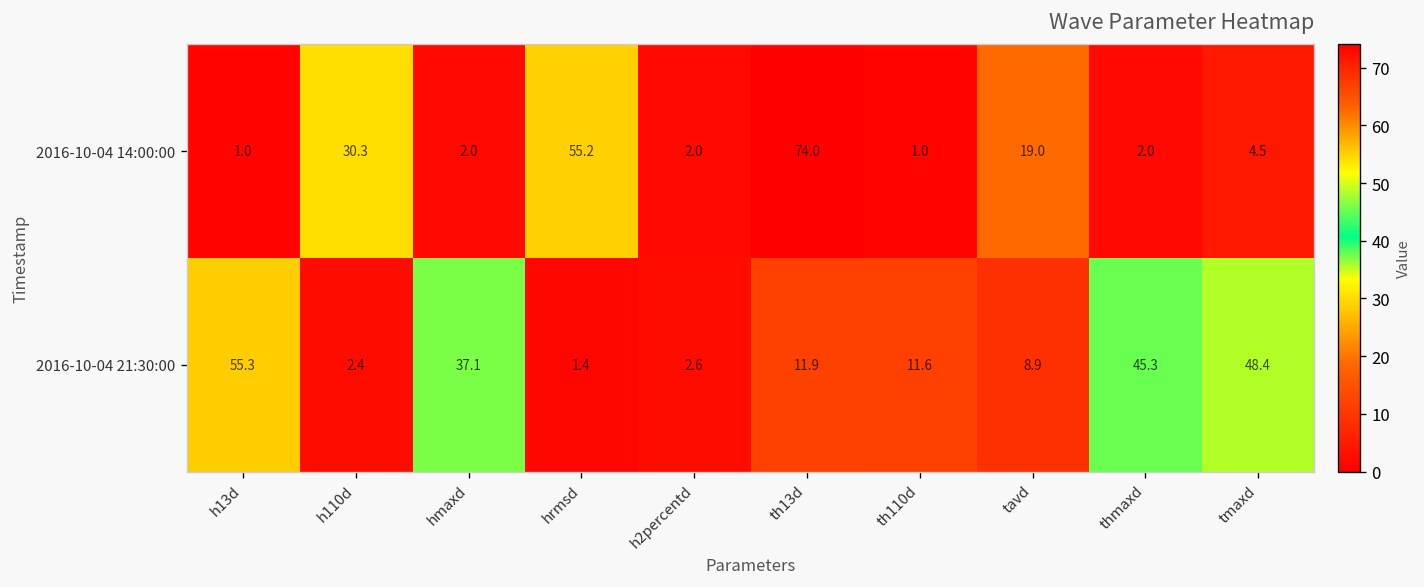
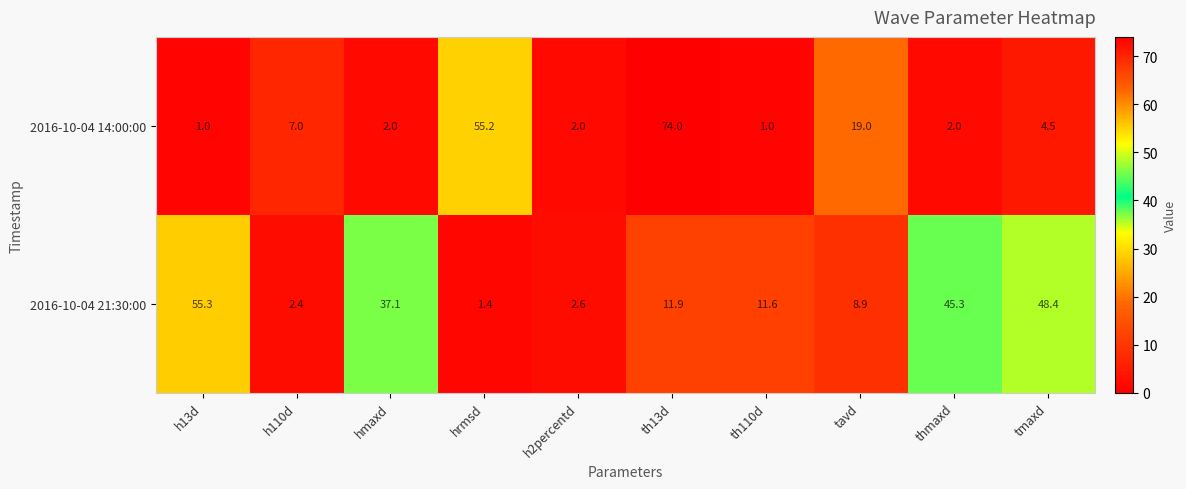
  {
    "2016-10-04 14:00:00": {
      "h13d": 1.0,
-     "h110d": 30.3,
+     "h110d": 7.0,
      "hmaxd": 2.0,
      "hrmsd": 55.2,
      "h2percentd": 2.0,
      "th13d": 74.0,
      "th110d": 1.0,
      "tavd": 19.0,
      "thmaxd": 2.0,
      "tmaxd": 4.5
    },
    "2016-10-04 21:30:00": {
      "h13d": 55.3,
      "h110d": 2.4,
      "hmaxd": 37.1,
      "hrmsd": 1.4,
      "h2percentd": 2.6,
      "th13d": 11.9,
      "th110d": 11.6,
      "tavd": 8.9,
      "thmaxd": 45.3,
      "tmaxd": 48.4
    }
  }
